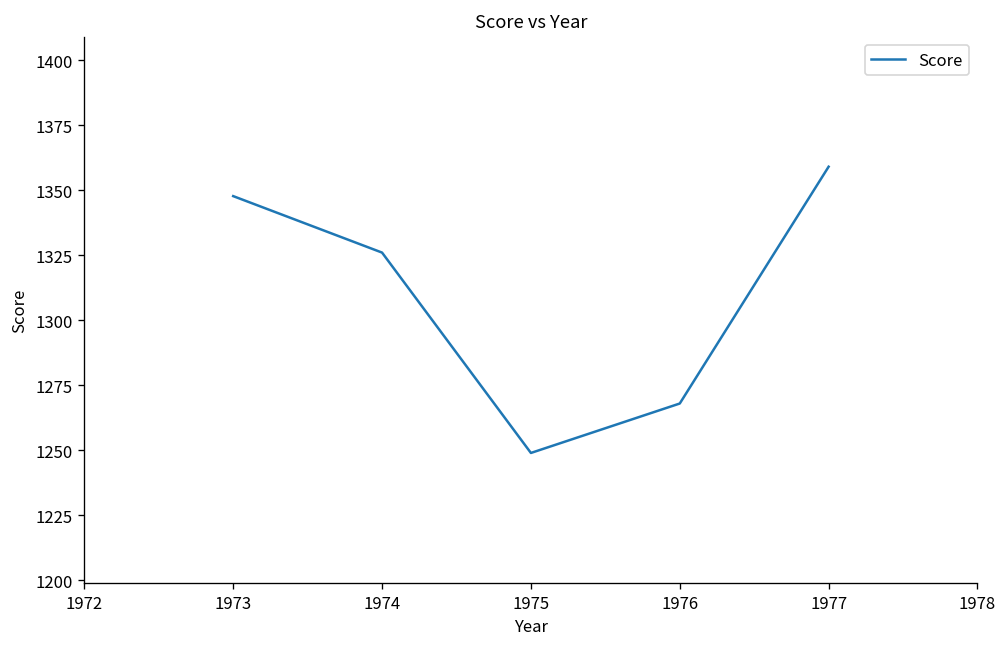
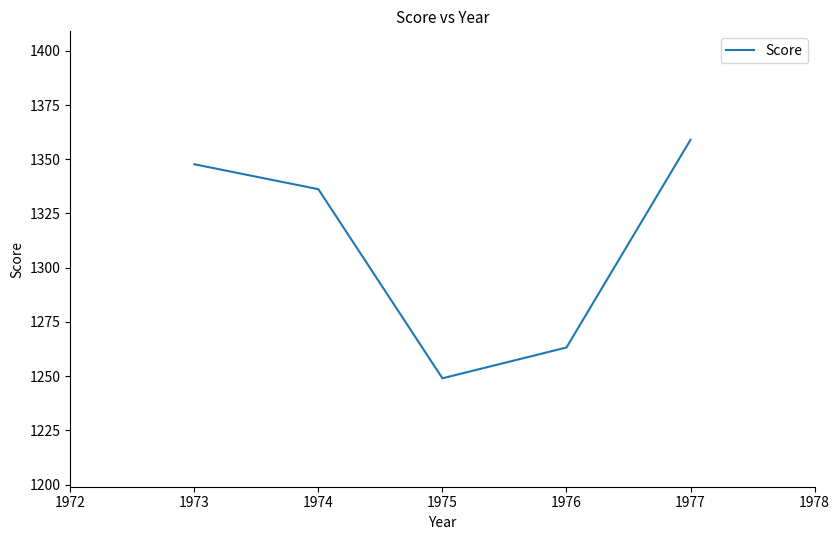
  {
    "1973": 1348,
-   "1974": 1326,
+   "1974": 1336,
    "1975": 1249,
-   "1976": 1268,
+   "1976": 1263,
    "1977": 1359
  }
